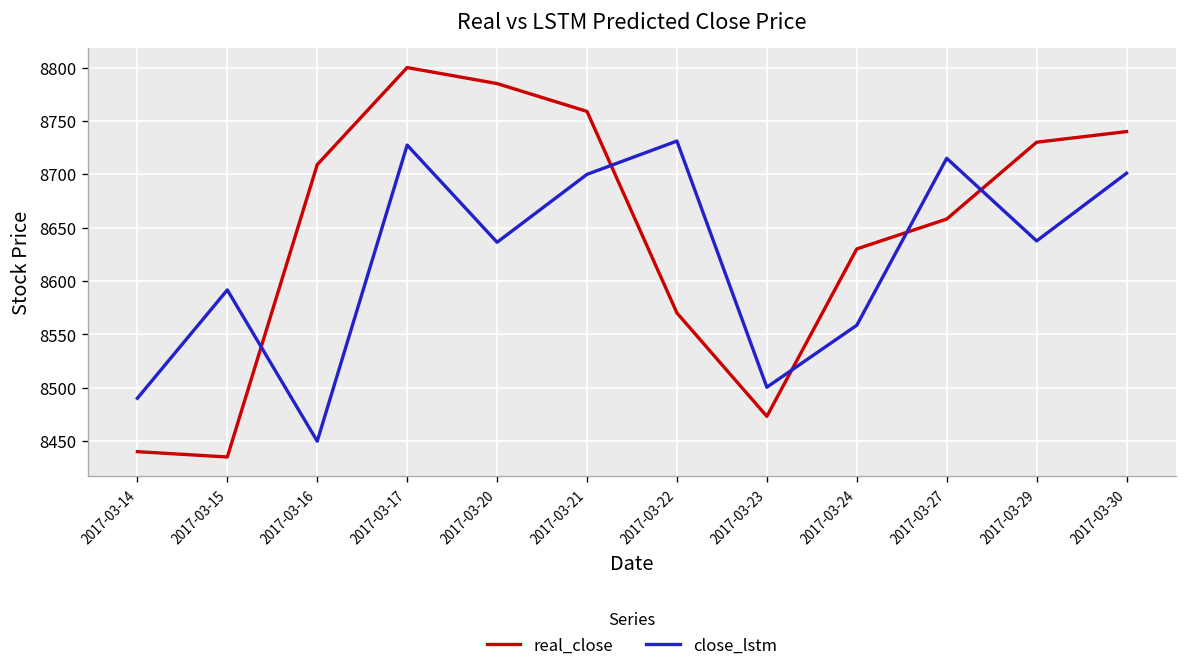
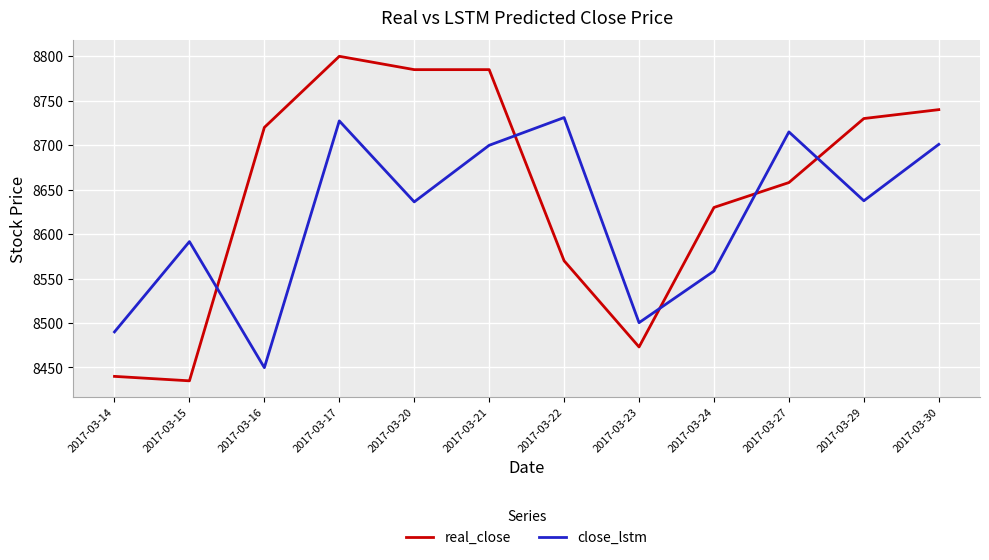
  {
    "real_close": {
      "2017-03-14": 8440,
      "2017-03-15": 8440,
-     "2017-03-16": 8710,
+     "2017-03-16": 8720,
      "2017-03-17": 8800,
      "2017-03-20": 8790,
-     "2017-03-21": 8760,
+     "2017-03-21": 8790,
      "2017-03-22": 8570,
      "2017-03-23": 8470,
      "2017-03-24": 8630,
      "2017-03-27": 8660,
      "2017-03-29": 8730,
      "2017-03-30": 8740
    },
    "close_lstm": {
      "2017-03-14": 8490,
      "2017-03-15": 8590,
      "2017-03-16": 8450,
      "2017-03-17": 8730,
      "2017-03-20": 8640,
      "2017-03-21": 8700,
      "2017-03-22": 8730,
      "2017-03-23": 8500,
      "2017-03-24": 8560,
      "2017-03-27": 8710,
      "2017-03-29": 8640,
      "2017-03-30": 8700
    }
  }
